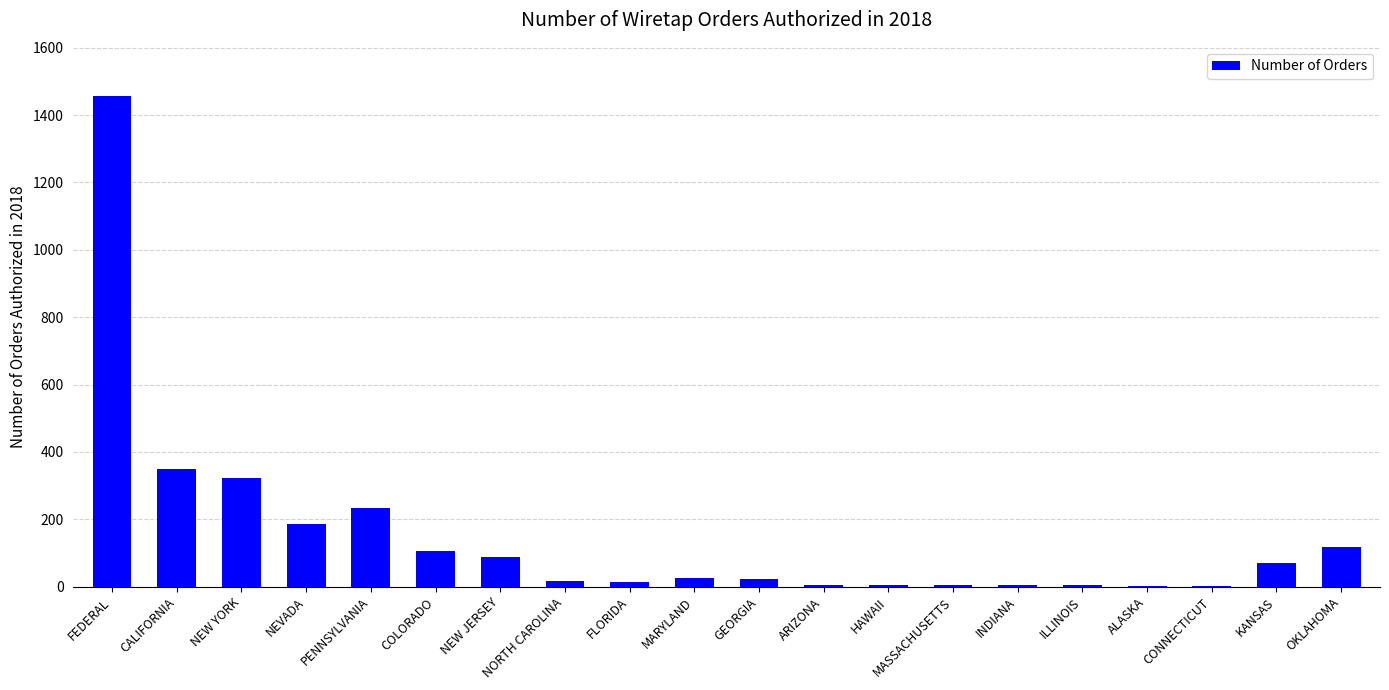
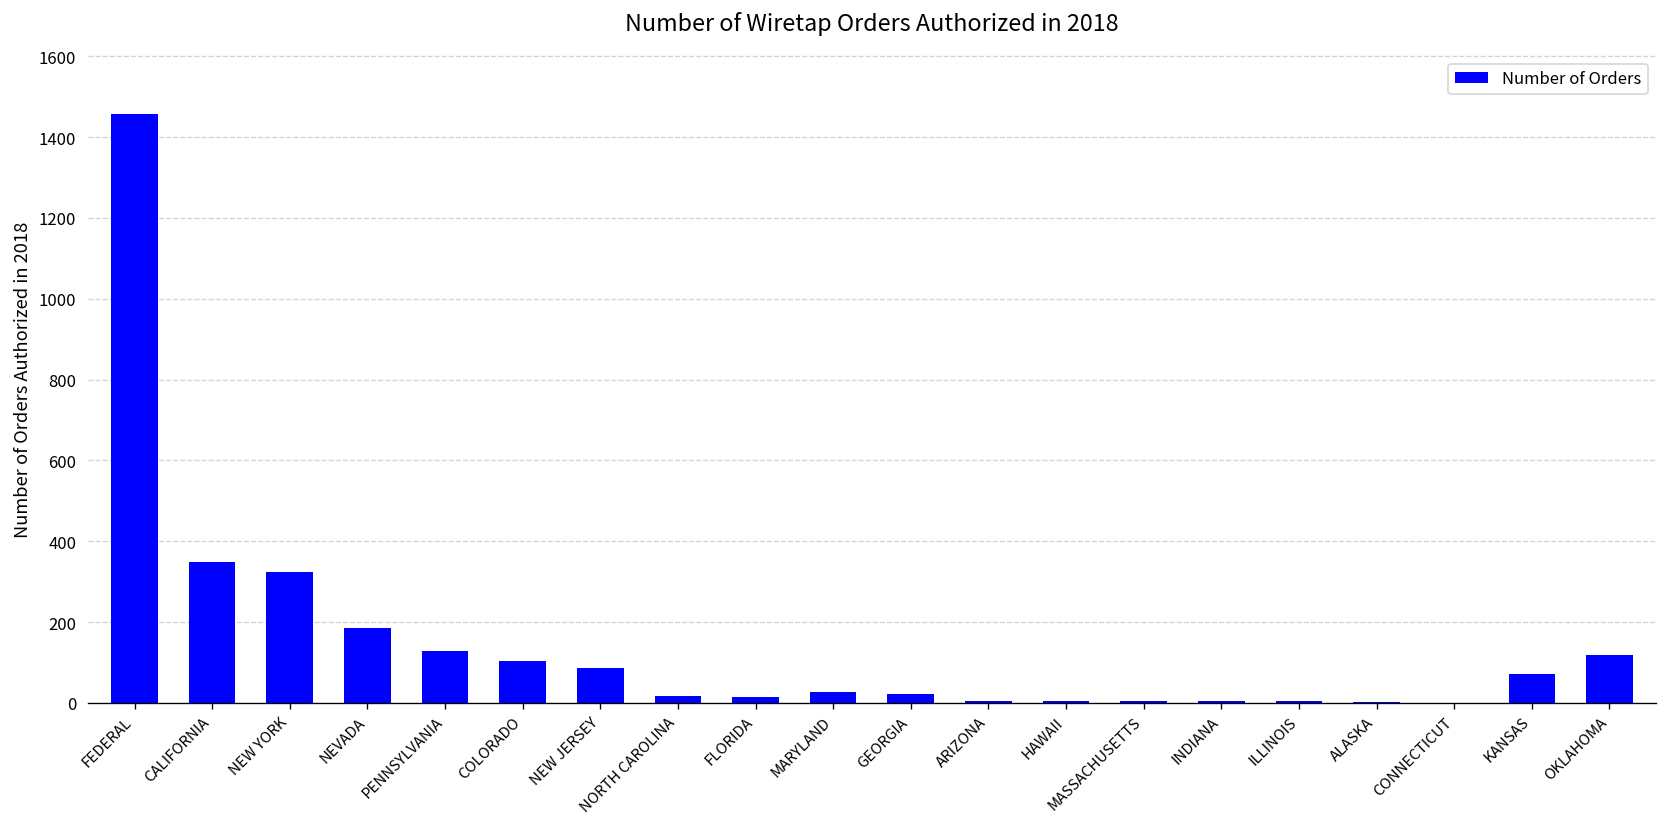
  {
    "FEDERAL": 1460,
    "CALIFORNIA": 350,
    "NEW YORK": 320,
    "NEVADA": 190,
-   "PENNSYLVANIA": 230,
+   "PENNSYLVANIA": 130,
    "COLORADO": 110,
    "NEW JERSEY": 90,
    "NORTH CAROLINA": 20,
    "FLORIDA": 10,
    "MARYLAND": 30,
    "GEORGIA": 20,
    "KANSAS": 70,
    "OKLAHOMA": 120
  }
